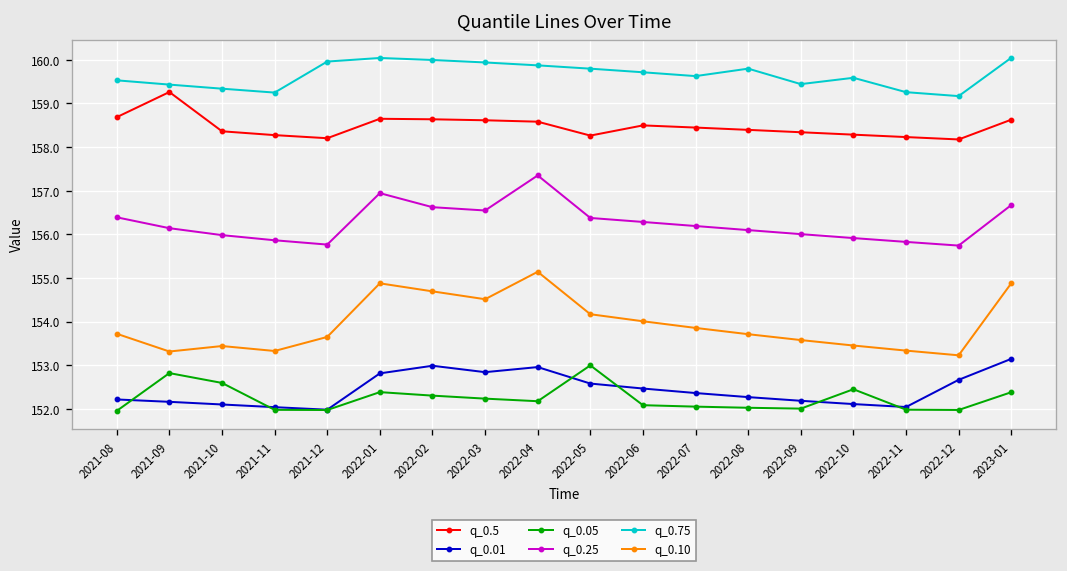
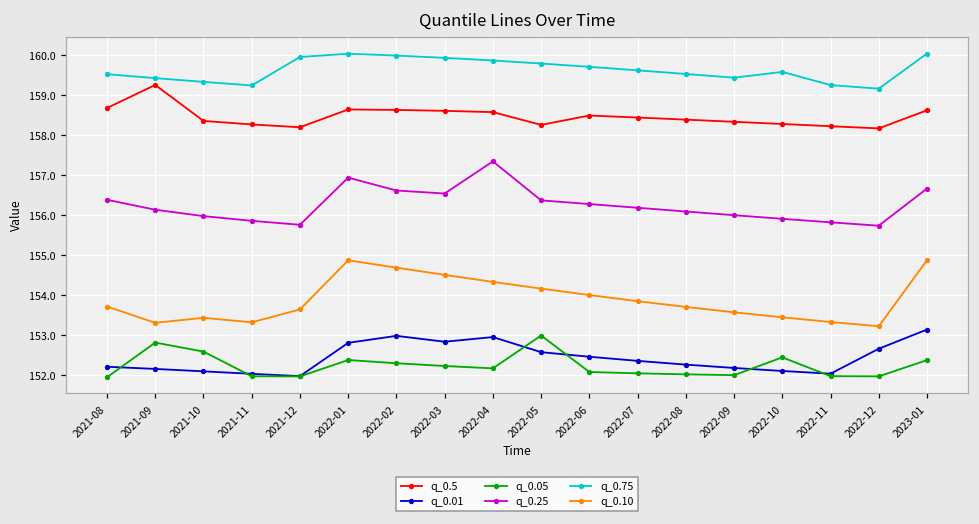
  {
    "q_0.5": {
      "2021-08": 158.7,
      "2021-09": 159.3,
      "2021-10": 158.4,
      "2021-11": 158.3,
      "2021-12": 158.2,
      "2022-01": 158.6,
      "2022-02": 158.6,
      "2022-03": 158.6,
      "2022-04": 158.6,
      "2022-05": 158.3,
      "2022-06": 158.5,
      "2022-07": 158.4,
      "2022-08": 158.4,
      "2022-09": 158.3,
      "2022-10": 158.3,
      "2022-11": 158.2,
      "2022-12": 158.2,
      "2023-01": 158.6
    },
    "q_0.01": {
      "2021-08": 152.2,
      "2021-09": 152.2,
      "2021-10": 152.1,
      "2022-01": 152.8,
      "2022-02": 153.0,
      "2022-03": 152.8,
      "2022-04": 153.0,
      "2022-05": 152.6,
      "2022-06": 152.5,
      "2022-07": 152.4,
      "2022-08": 152.3,
      "2022-09": 152.2,
      "2022-10": 152.1,
      "2022-12": 152.7,
      "2023-01": 153.1
    },
    "q_0.05": {
      "2021-08": 152.0,
      "2021-09": 152.8,
      "2021-10": 152.6,
      "2022-01": 152.4,
      "2022-02": 152.3,
      "2022-03": 152.2,
      "2022-04": 152.2,
      "2022-05": 153.0,
      "2022-06": 152.1,
      "2022-07": 152.1,
      "2022-08": 152.0,
      "2022-09": 152.0,
      "2022-10": 152.5,
      "2022-12": 152.0,
      "2023-01": 152.4
    },
    "q_0.25": {
      "2021-08": 156.4,
      "2021-09": 156.1,
      "2021-10": 156.0,
      "2021-11": 155.9,
      "2021-12": 155.8,
      "2022-01": 156.9,
      "2022-02": 156.6,
      "2022-03": 156.5,
      "2022-04": 157.4,
      "2022-05": 156.4,
      "2022-06": 156.3,
      "2022-07": 156.2,
      "2022-08": 156.1,
      "2022-09": 156.0,
      "2022-10": 155.9,
      "2022-11": 155.8,
      "2022-12": 155.7,
      "2023-01": 156.7
    },
    "q_0.75": {
      "2021-08": 159.5,
      "2021-09": 159.4,
      "2021-10": 159.3,
      "2021-11": 159.3,
      "2021-12": 160.0,
      "2022-01": 160.0,
      "2022-02": 160.0,
      "2022-03": 159.9,
      "2022-04": 159.9,
      "2022-05": 159.8,
      "2022-06": 159.7,
      "2022-07": 159.6,
-     "2022-08": 159.8,
+     "2022-08": 159.5,
      "2022-09": 159.4,
      "2022-10": 159.6,
      "2022-11": 159.3,
      "2022-12": 159.2,
      "2023-01": 160.0
    },
    "q_0.10": {
      "2021-08": 153.7,
      "2021-09": 153.3,
      "2021-10": 153.4,
      "2021-11": 153.3,
      "2021-12": 153.6,
      "2022-01": 154.9,
      "2022-02": 154.7,
      "2022-03": 154.5,
-     "2022-04": 155.1,
+     "2022-04": 154.3,
      "2022-05": 154.2,
      "2022-06": 154.0,
      "2022-07": 153.9,
      "2022-08": 153.7,
      "2022-09": 153.6,
      "2022-10": 153.5,
      "2022-11": 153.3,
      "2022-12": 153.2,
      "2023-01": 154.9
    }
  }
